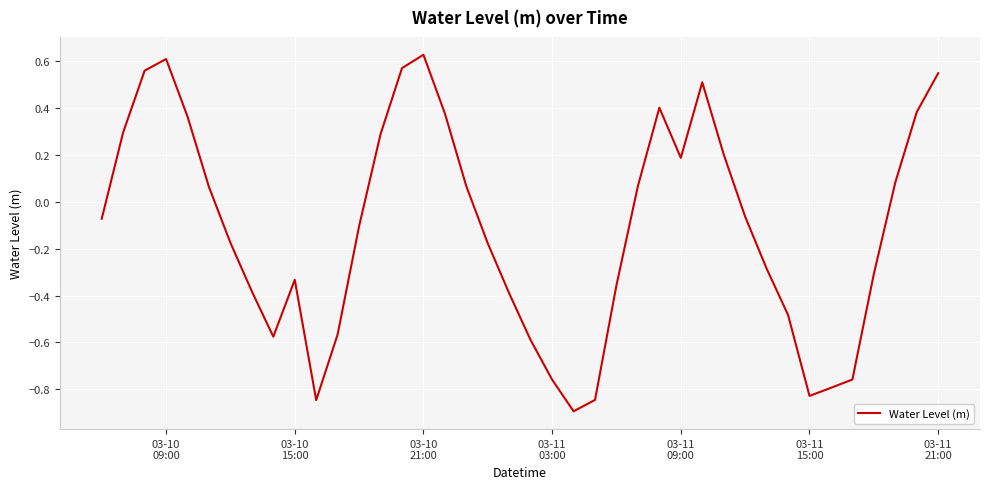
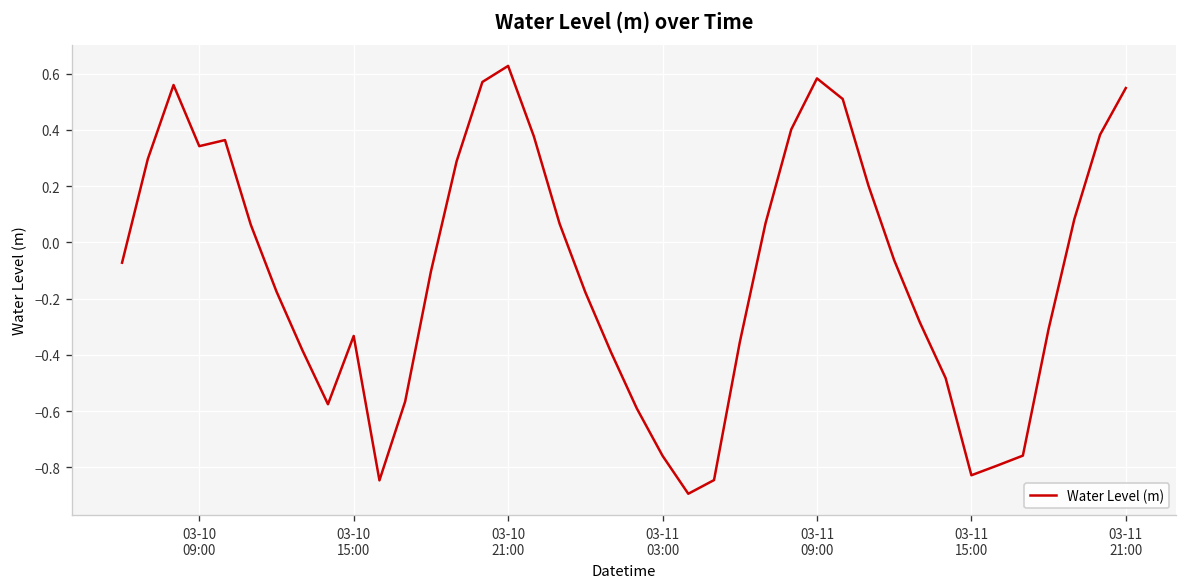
  {
-   "03-10 09:00": 0.61,
+   "03-10 09:00": 0.34,
    "03-10 15:00": -0.33,
    "03-10 21:00": 0.63,
    "03-11 03:00": -0.76,
-   "03-11 09:00": 0.19,
+   "03-11 09:00": 0.58,
    "03-11 15:00": -0.83,
    "03-11 21:00": 0.55
  }
